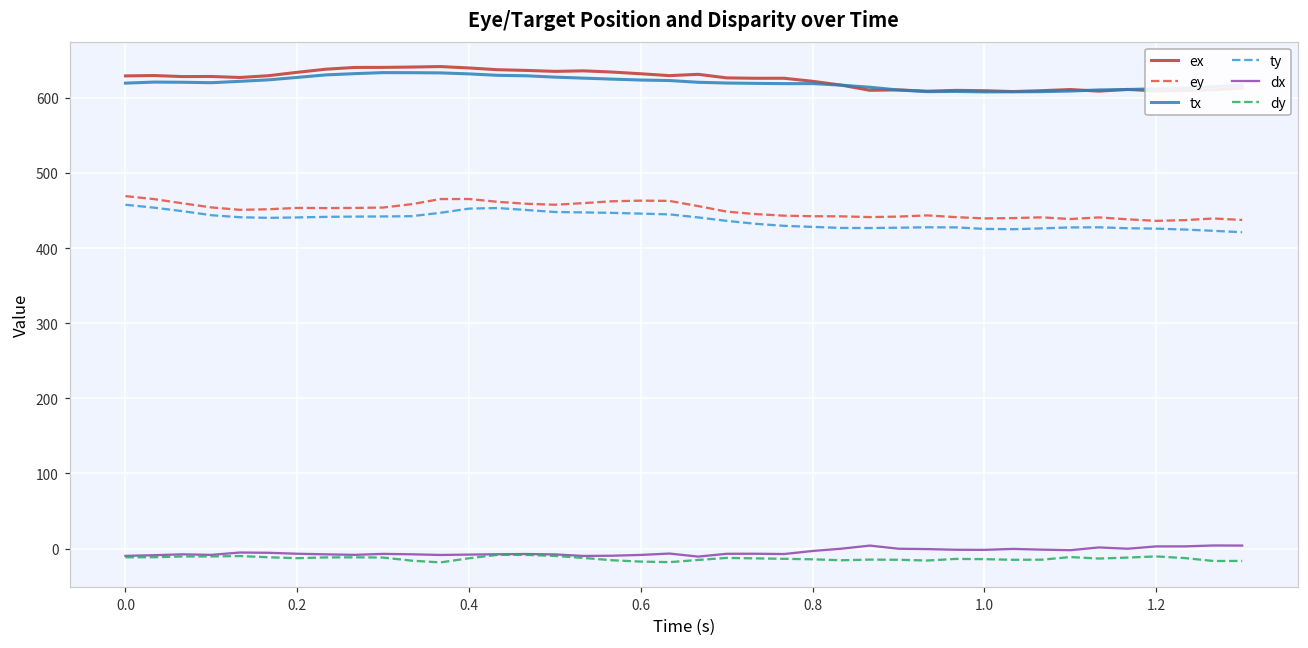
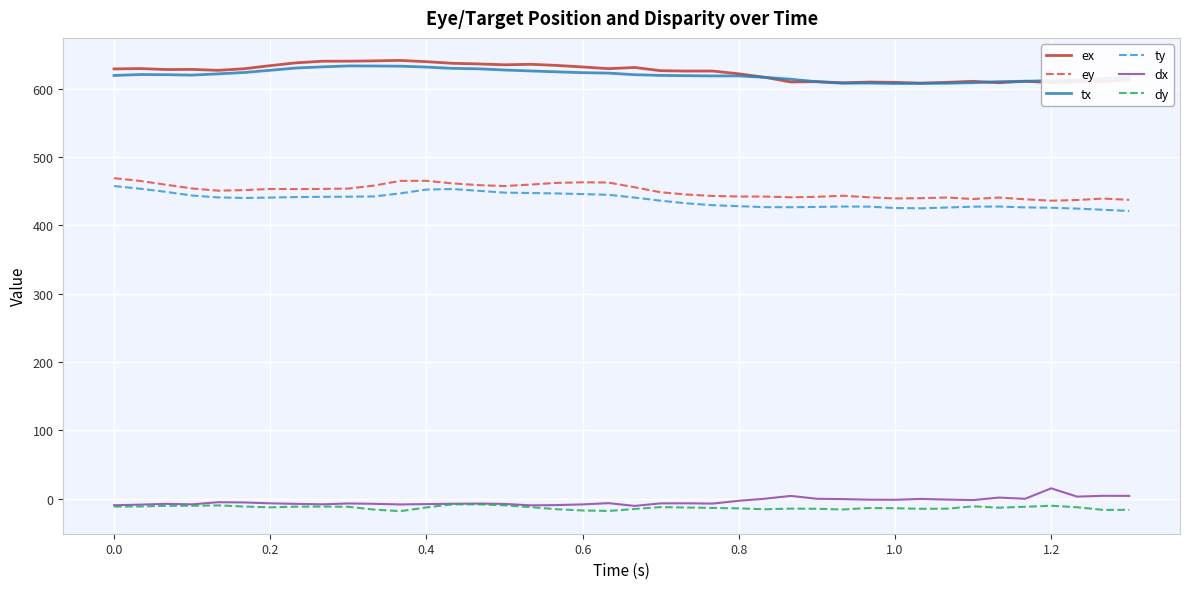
  {
    "dx": {
      "0.2": -10,
      "0.4": -10,
      "0.6": -10,
      "0.8": 0,
      "1.0": 0,
-     "1.2": 0
+     "1.2": 20
    },
    "dy": {
      "0.2": -10,
      "0.4": -10,
      "0.6": -20,
      "0.8": -10,
      "1.0": -10,
      "1.2": -10
    }
  }
